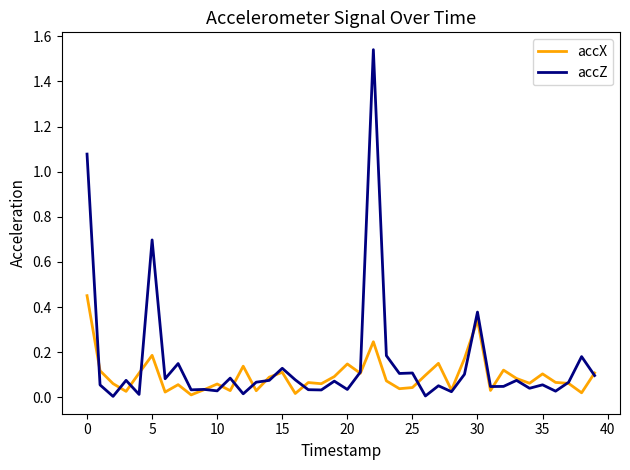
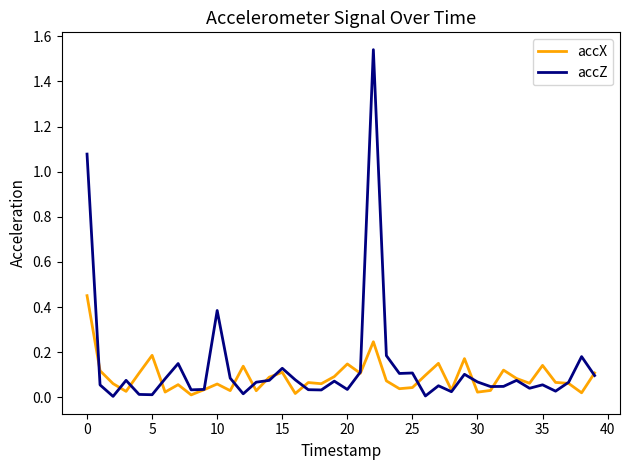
  {
    "accX": {
      "0": 0.45,
      "5": 0.19,
      "10": 0.06,
      "15": 0.11,
      "20": 0.15,
      "25": 0.04,
-     "30": 0.34,
-     "35": 0.10
+     "30": 0.02,
+     "35": 0.14
    },
    "accZ": {
      "0": 1.08,
-     "5": 0.70,
-     "10": 0.03,
+     "5": 0.01,
+     "10": 0.39,
      "15": 0.13,
      "20": 0.04,
      "25": 0.11,
-     "30": 0.38,
+     "30": 0.07,
      "35": 0.06
    }
  }
